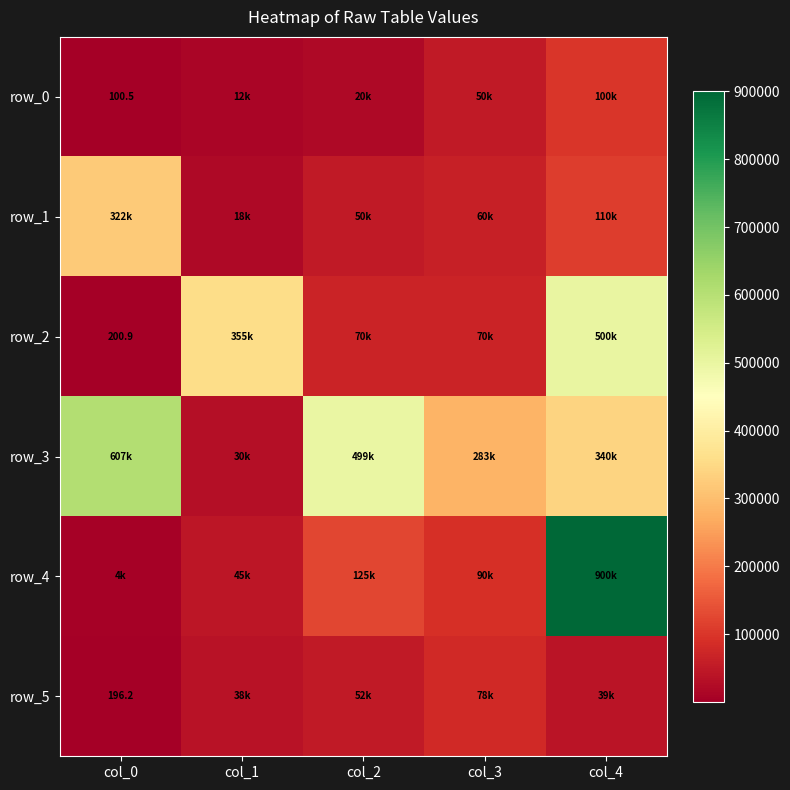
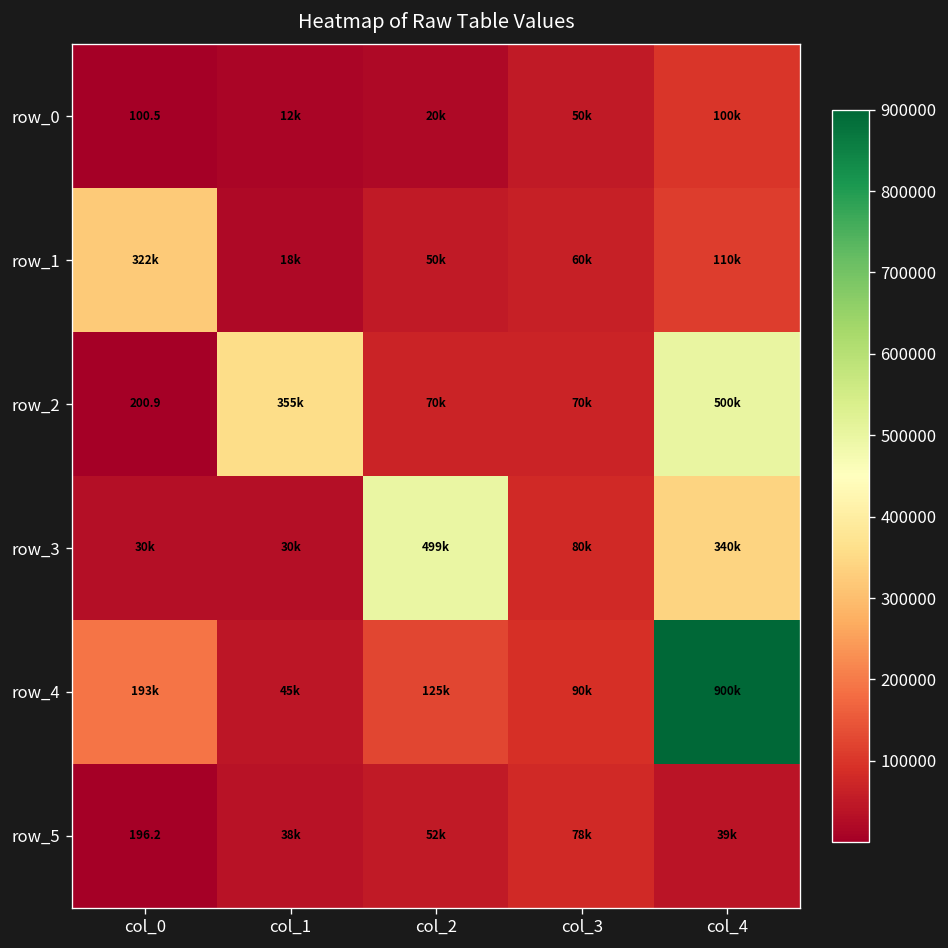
  {
    "row_0": {
      "col_0": "100.5",
      "col_1": "12k",
      "col_2": "20k",
      "col_3": "50k",
      "col_4": "100k"
    },
    "row_1": {
      "col_0": "322k",
      "col_1": "18k",
      "col_2": "50k",
      "col_3": "60k",
      "col_4": "110k"
    },
    "row_2": {
      "col_0": "200.9",
      "col_1": "355k",
      "col_2": "70k",
      "col_3": "70k",
      "col_4": "500k"
    },
    "row_3": {
-     "col_0": "607k",
+     "col_0": "30k",
      "col_1": "30k",
      "col_2": "499k",
-     "col_3": "283k",
+     "col_3": "80k",
      "col_4": "340k"
    },
    "row_4": {
-     "col_0": "4k",
+     "col_0": "193k",
      "col_1": "45k",
      "col_2": "125k",
      "col_3": "90k",
      "col_4": "900k"
    },
    "row_5": {
      "col_0": "196.2",
      "col_1": "38k",
      "col_2": "52k",
      "col_3": "78k",
      "col_4": "39k"
    }
  }
